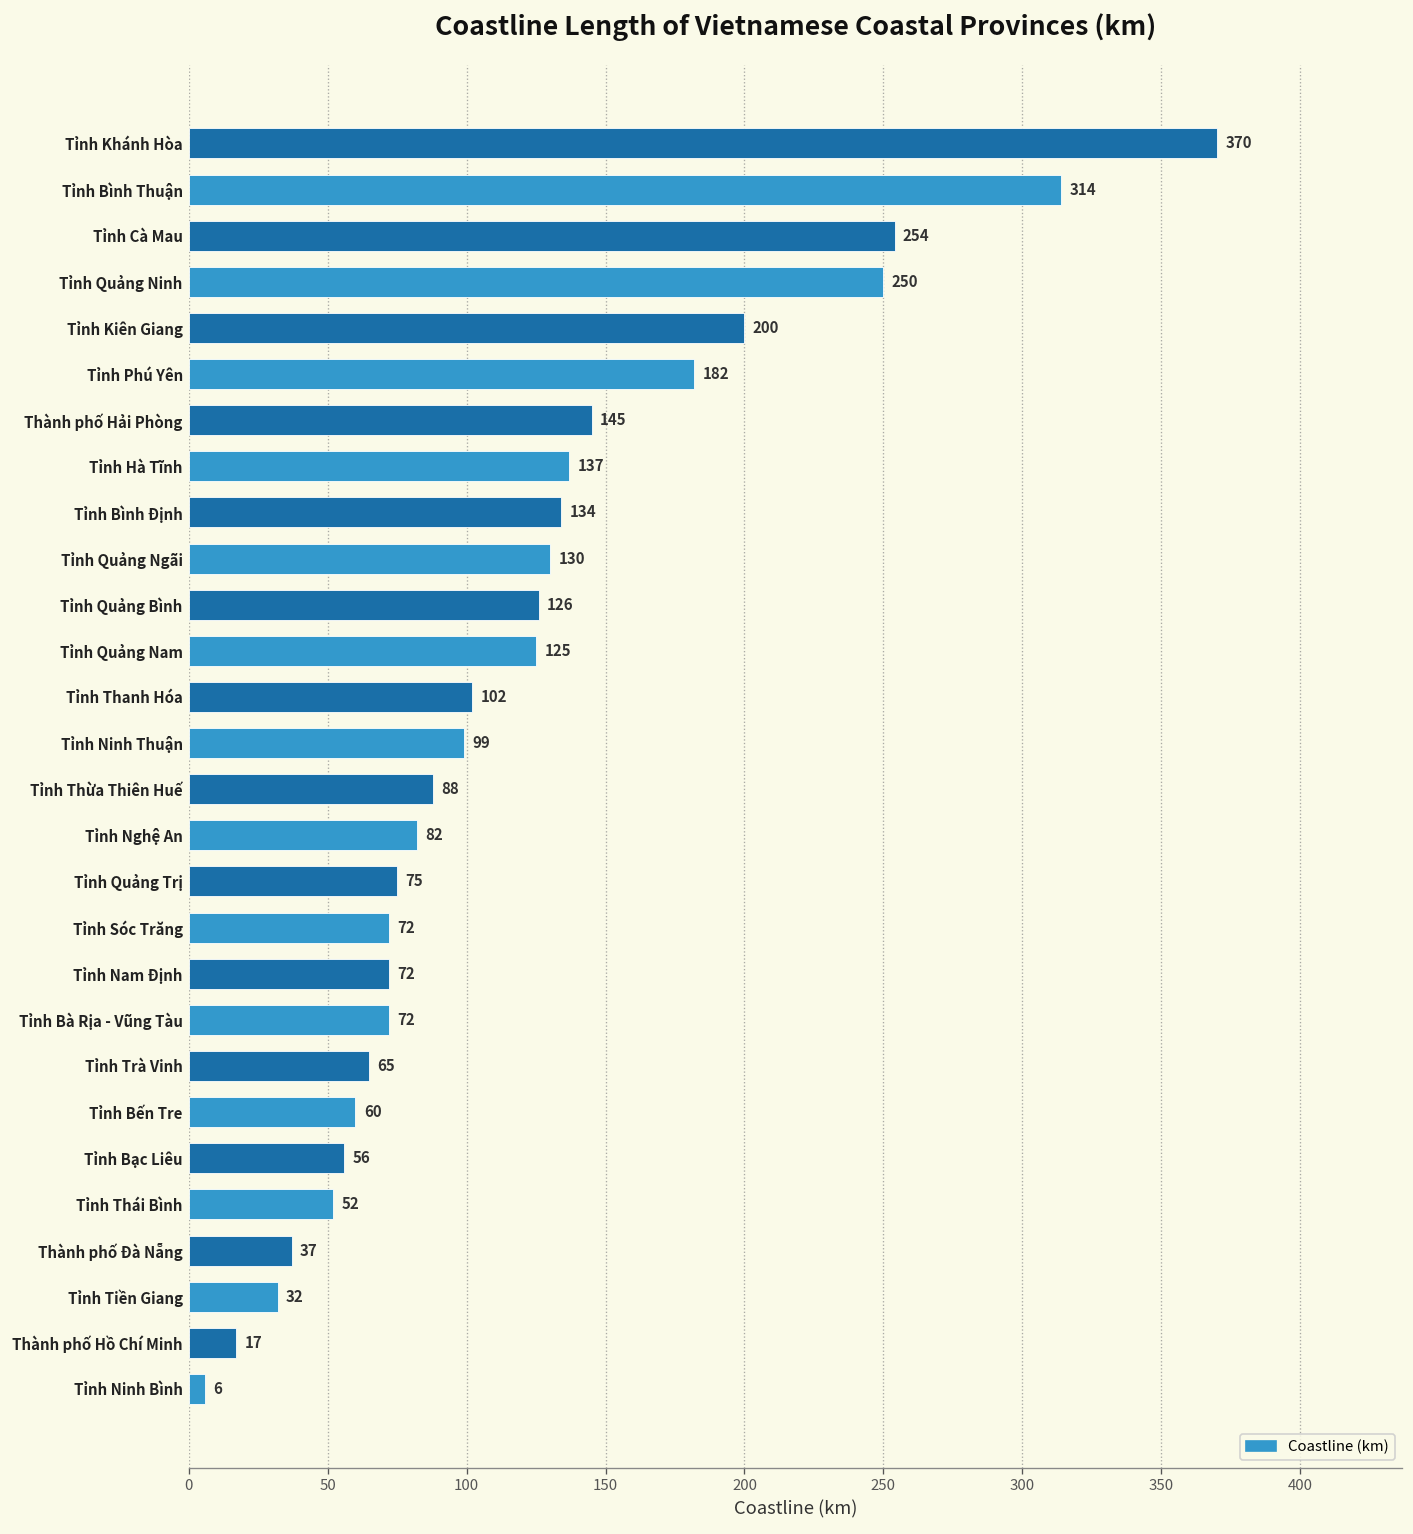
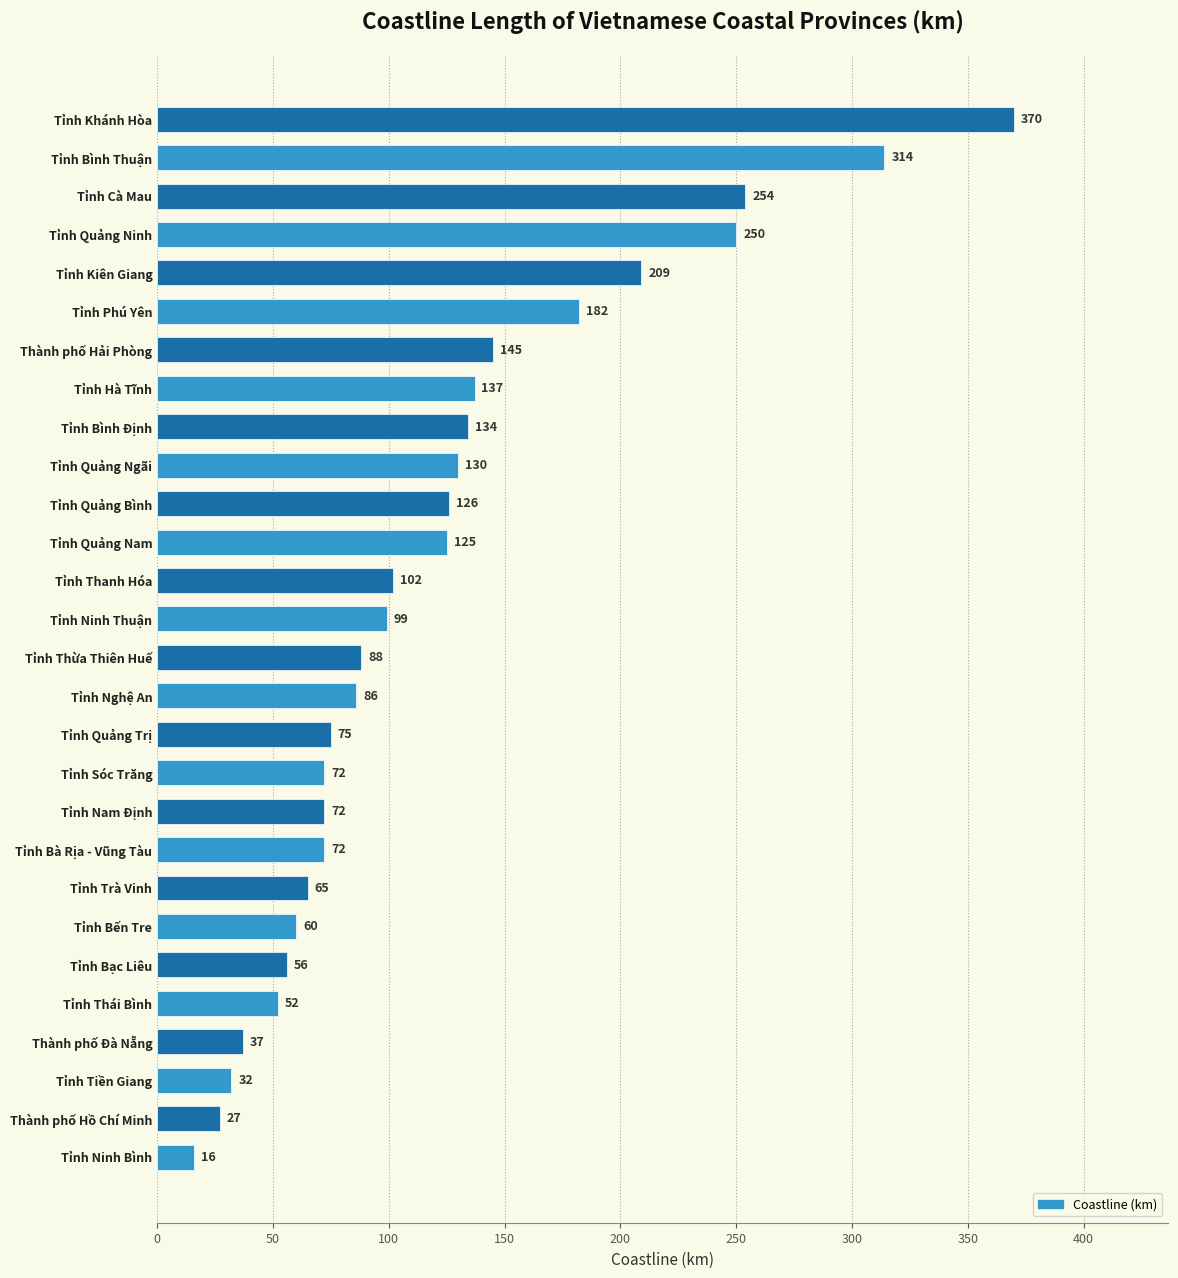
  {
    "Tỉnh Khánh Hòa": 370,
    "Tỉnh Bình Thuận": 314,
    "Tỉnh Cà Mau": 254,
    "Tỉnh Quảng Ninh": 250,
-   "Tỉnh Kiên Giang": 200,
+   "Tỉnh Kiên Giang": 209,
    "Tỉnh Phú Yên": 182,
    "Thành phố Hải Phòng": 145,
    "Tỉnh Hà Tĩnh": 137,
    "Tỉnh Bình Định": 134,
    "Tỉnh Quảng Ngãi": 130,
    "Tỉnh Quảng Bình": 126,
    "Tỉnh Quảng Nam": 125,
    "Tỉnh Thanh Hóa": 102,
    "Tỉnh Ninh Thuận": 99,
    "Tỉnh Thừa Thiên Huế": 88,
-   "Tỉnh Nghệ An": 82,
+   "Tỉnh Nghệ An": 86,
    "Tỉnh Quảng Trị": 75,
    "Tỉnh Sóc Trăng": 72,
    "Tỉnh Nam Định": 72,
    "Tỉnh Bà Rịa - Vũng Tàu": 72,
    "Tỉnh Trà Vinh": 65,
    "Tỉnh Bến Tre": 60,
    "Tỉnh Bạc Liêu": 56,
    "Tỉnh Thái Bình": 52,
    "Thành phố Đà Nẵng": 37,
    "Tỉnh Tiền Giang": 32,
-   "Thành phố Hồ Chí Minh": 17,
-   "Tỉnh Ninh Bình": 6
+   "Thành phố Hồ Chí Minh": 27,
+   "Tỉnh Ninh Bình": 16
  }
